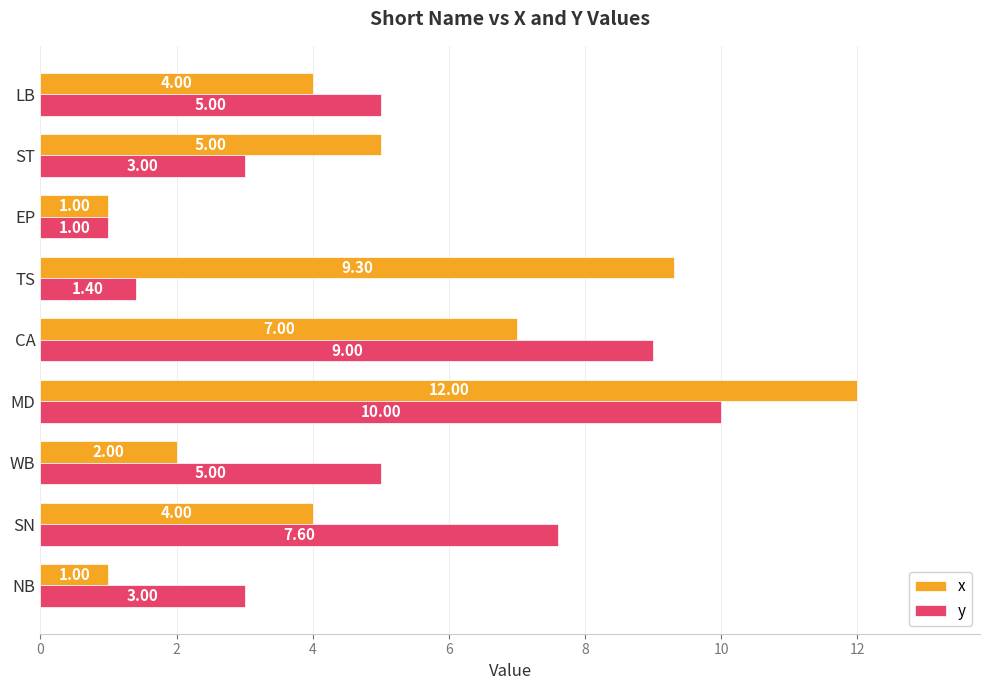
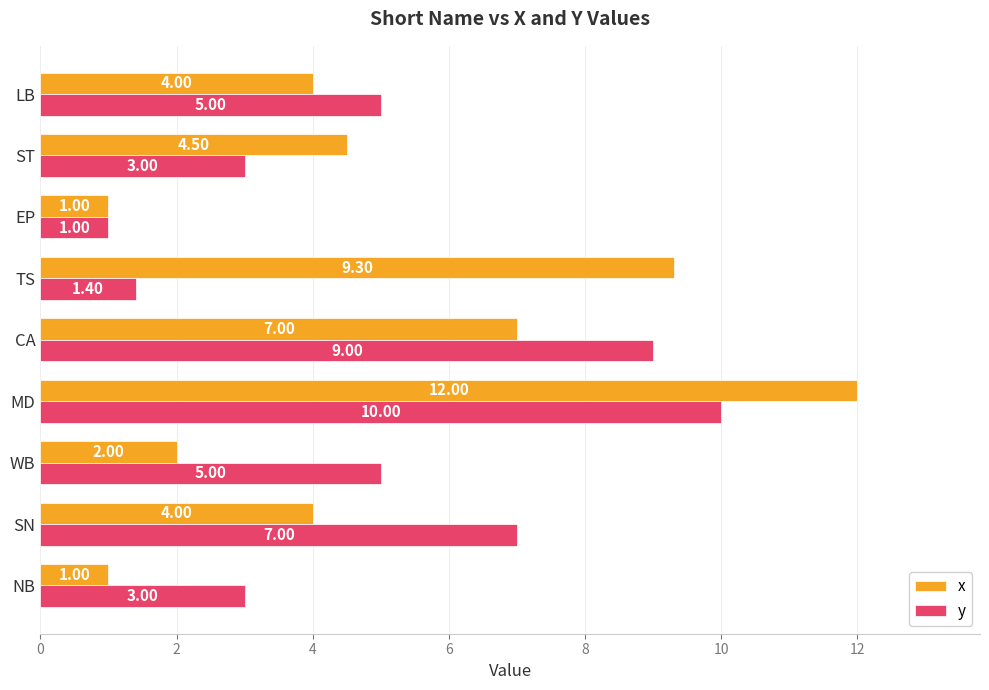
  {
    "x": {
      "LB": 4.00,
-     "ST": 5.00,
+     "ST": 4.50,
      "EP": 1.00,
      "TS": 9.30,
      "CA": 7.00,
      "MD": 12.00,
      "WB": 2.00,
      "SN": 4.00,
      "NB": 1.00
    },
    "y": {
      "LB": 5.00,
      "ST": 3.00,
      "EP": 1.00,
      "TS": 1.40,
      "CA": 9.00,
      "MD": 10.00,
      "WB": 5.00,
-     "SN": 7.60,
+     "SN": 7.00,
      "NB": 3.00
    }
  }
